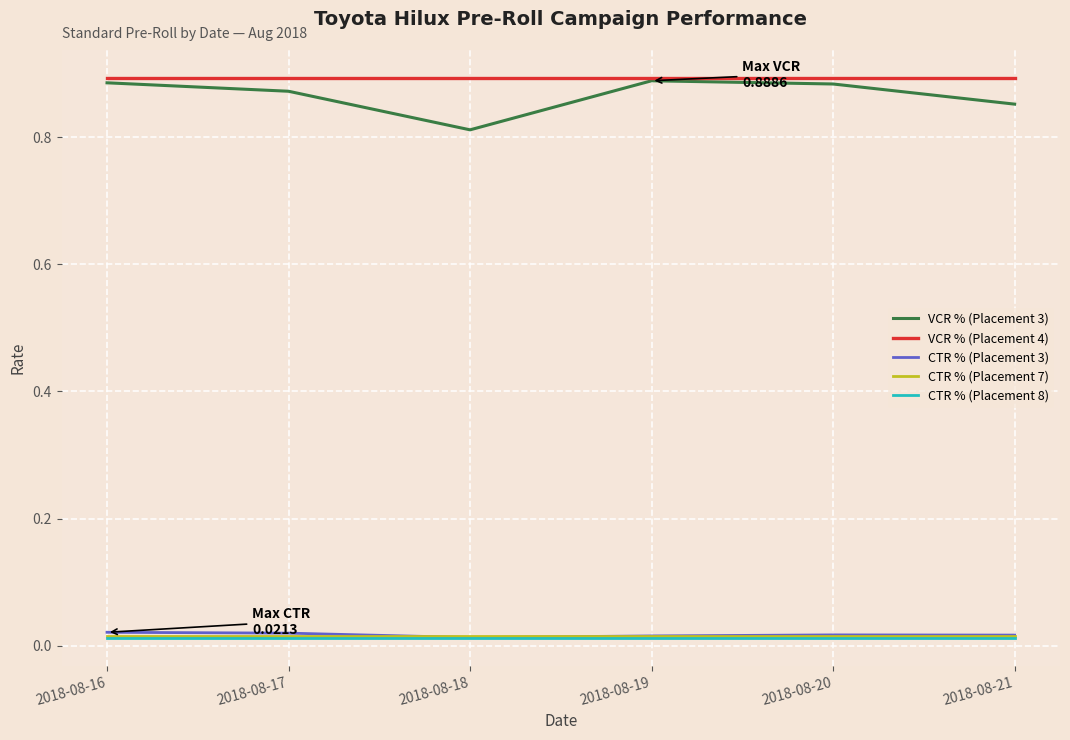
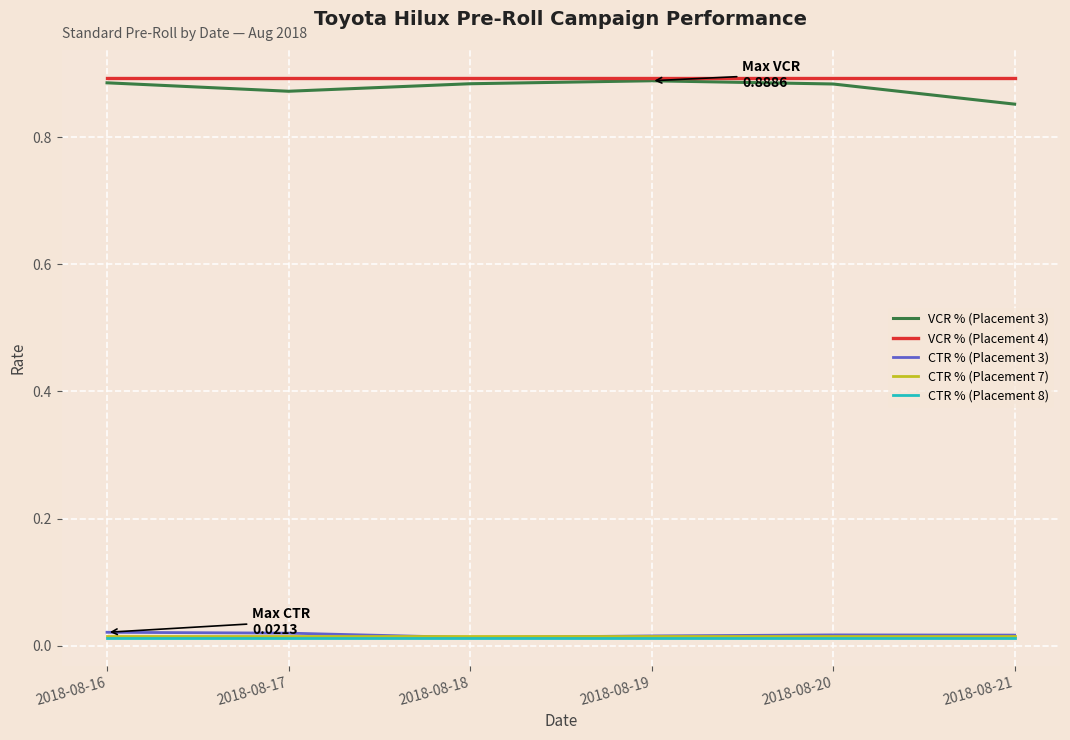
  {
    "VCR % (Placement 3)": {
      "2018-08-16": 0.89,
      "2018-08-17": 0.87,
-     "2018-08-18": 0.81,
+     "2018-08-18": 0.88,
      "2018-08-20": 0.88,
      "2018-08-21": 0.85
    },
    "VCR % (Placement 4)": {
      "2018-08-16": 0.89,
      "2018-08-17": 0.89,
      "2018-08-18": 0.89,
      "2018-08-20": 0.89,
      "2018-08-21": 0.89
    },
    "CTR % (Placement 3)": {
      "2018-08-16": 0.02
    }
  }
